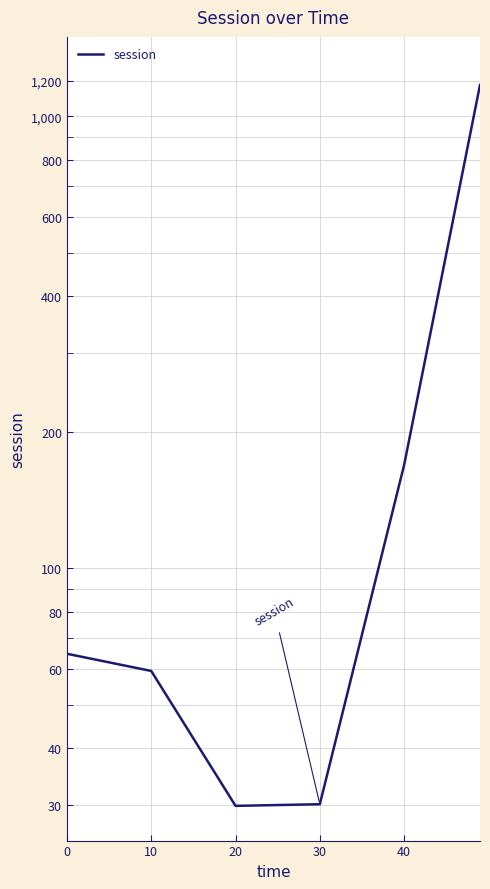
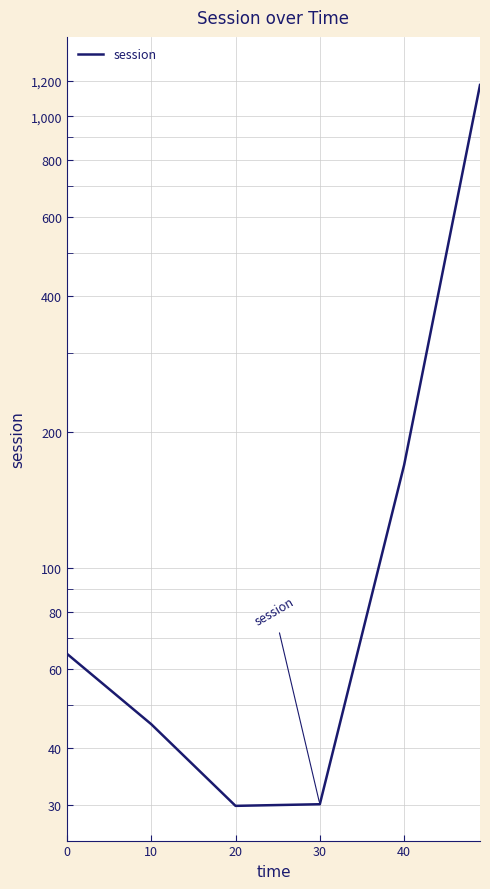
  {
    "0": 65,
-   "10": 59,
+   "10": 45,
    "20": 30,
    "30": 30,
    "40": 169
  }
